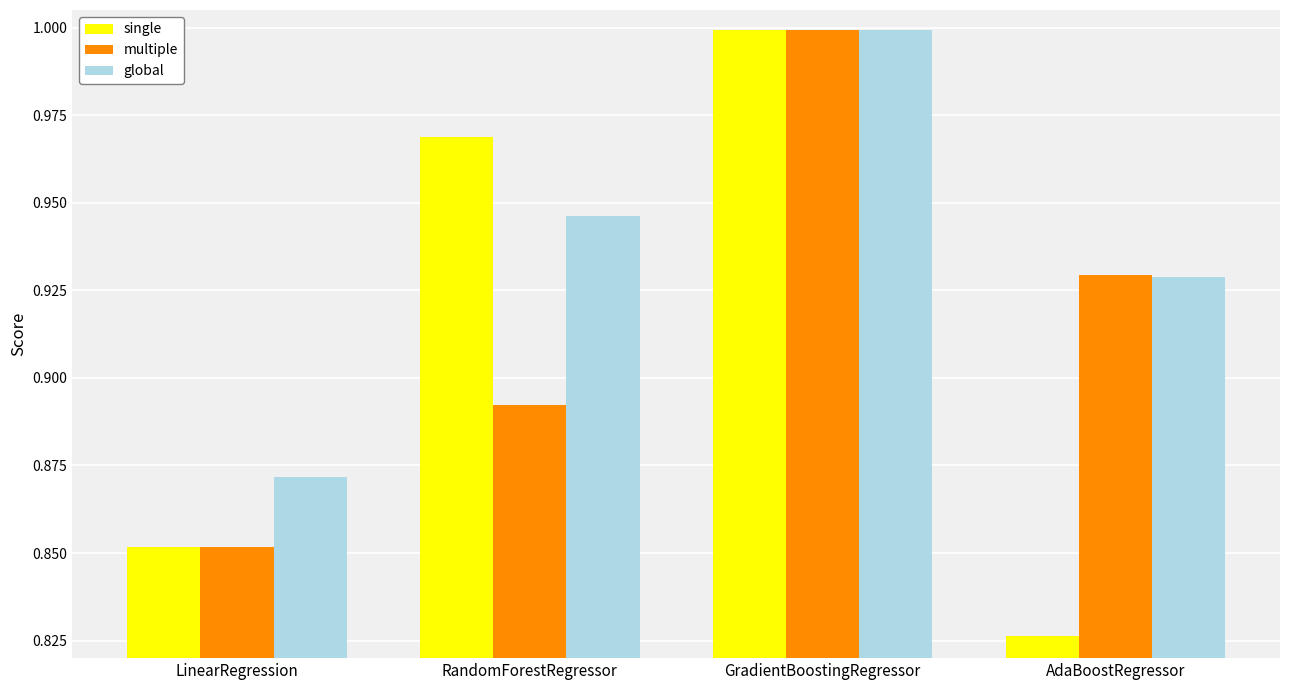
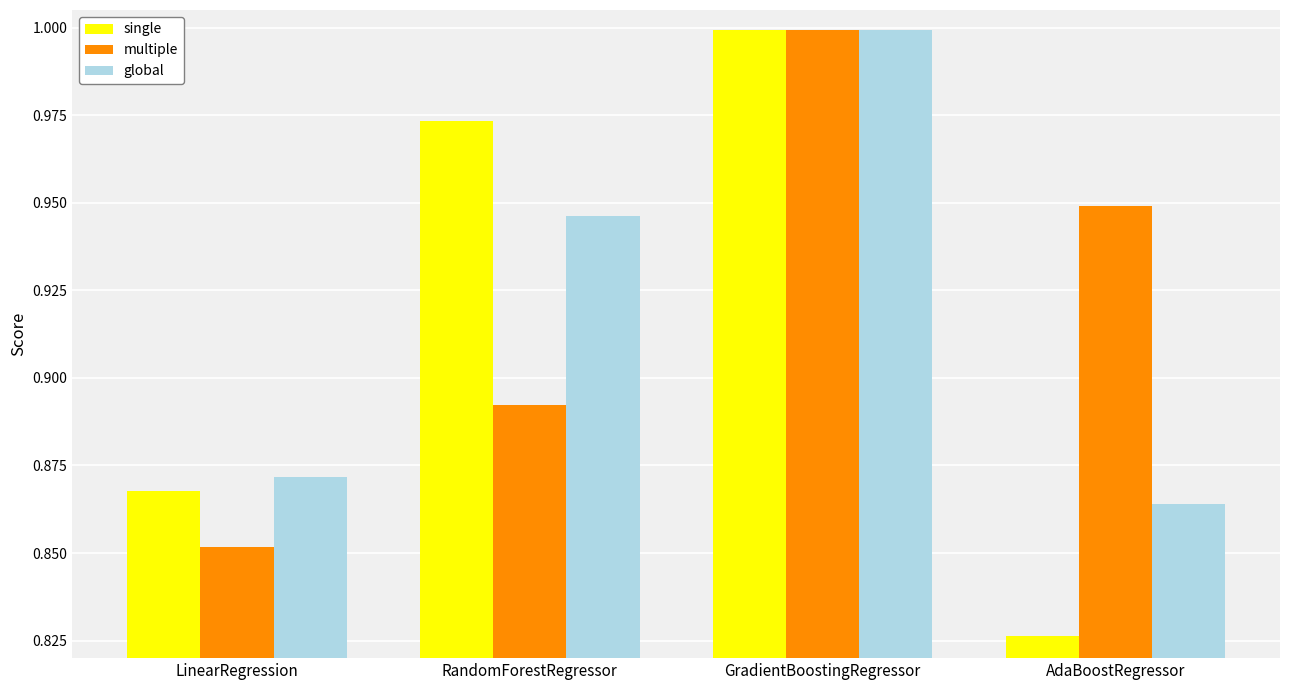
  {
    "single": {
-     "LinearRegression": 0.852,
-     "RandomForestRegressor": 0.969,
+     "LinearRegression": 0.868,
+     "RandomForestRegressor": 0.973,
      "GradientBoostingRegressor": 0.999,
      "AdaBoostRegressor": 0.826
    },
    "multiple": {
      "LinearRegression": 0.852,
      "RandomForestRegressor": 0.892,
      "GradientBoostingRegressor": 0.999,
-     "AdaBoostRegressor": 0.929
+     "AdaBoostRegressor": 0.949
    },
    "global": {
      "LinearRegression": 0.872,
      "RandomForestRegressor": 0.946,
      "GradientBoostingRegressor": 0.999,
-     "AdaBoostRegressor": 0.929
+     "AdaBoostRegressor": 0.864
    }
  }
